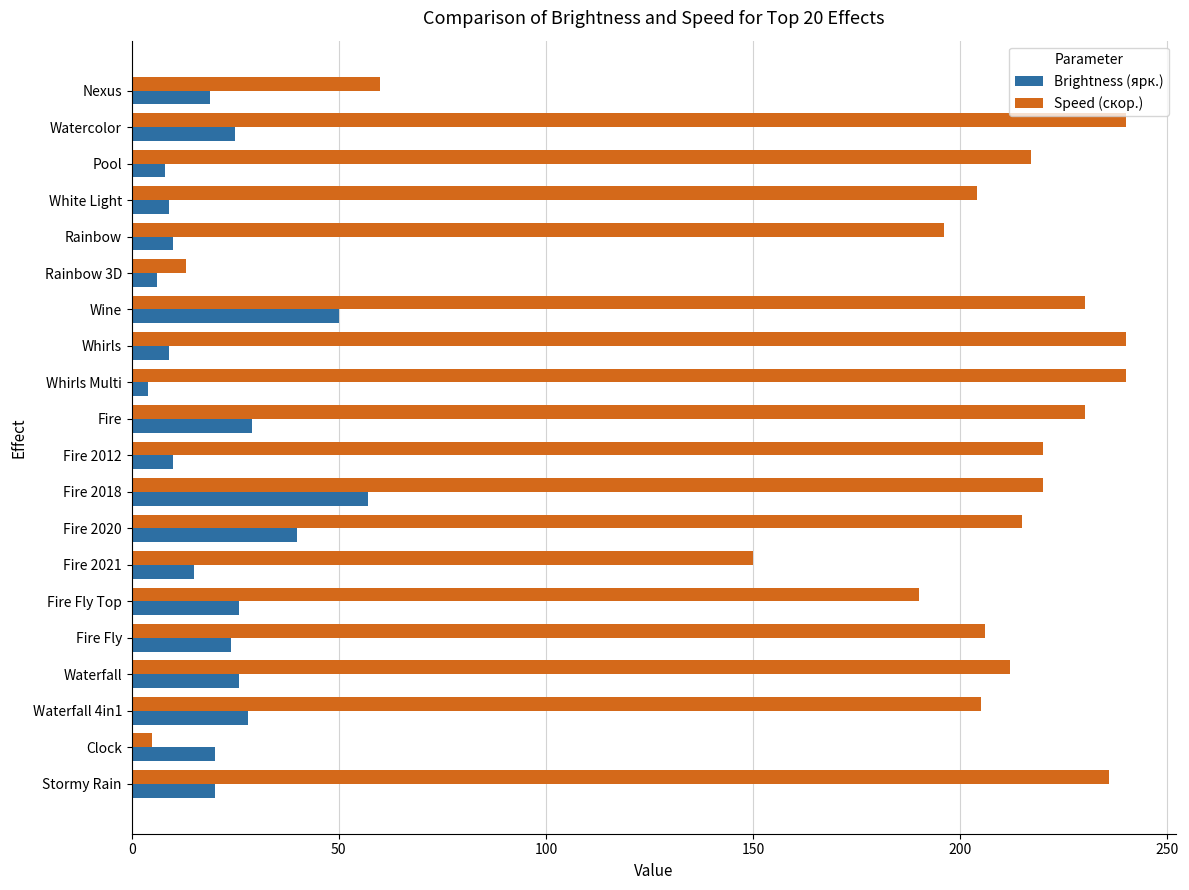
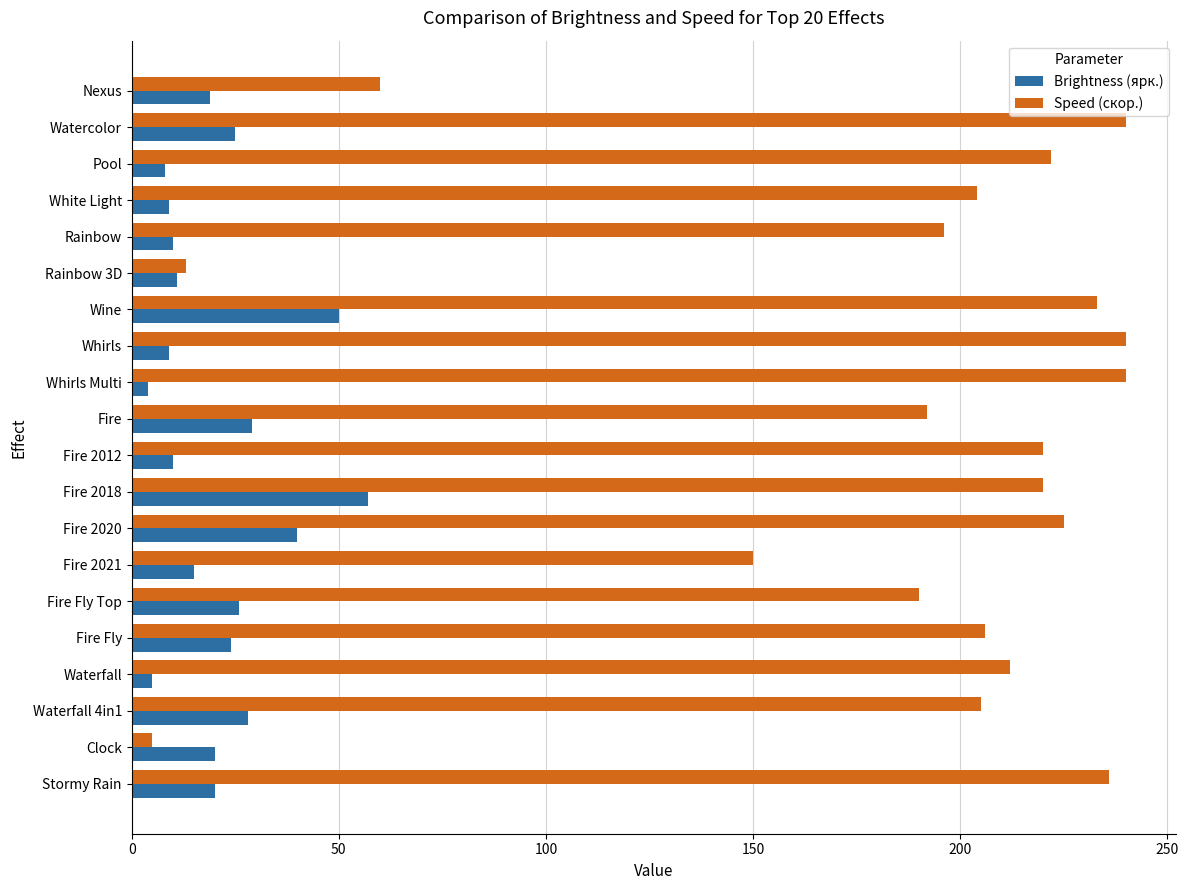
  {
    "Brightness (ярк.)": {
      "Nexus": 19,
      "Watercolor": 25,
      "Pool": 8,
      "White Light": 9,
      "Rainbow": 10,
-     "Rainbow 3D": 6,
+     "Rainbow 3D": 11,
      "Wine": 50,
      "Whirls": 9,
      "Whirls Multi": 4,
      "Fire": 29,
      "Fire 2012": 10,
      "Fire 2018": 57,
      "Fire 2020": 40,
      "Fire 2021": 15,
      "Fire Fly Top": 26,
      "Fire Fly": 24,
-     "Waterfall": 26,
+     "Waterfall": 5,
      "Waterfall 4in1": 28,
      "Clock": 20,
      "Stormy Rain": 20
    },
    "Speed (скор.)": {
      "Nexus": 60,
      "Watercolor": 240,
-     "Pool": 217,
+     "Pool": 222,
      "White Light": 204,
      "Rainbow": 196,
      "Rainbow 3D": 13,
-     "Wine": 230,
+     "Wine": 233,
      "Whirls": 240,
      "Whirls Multi": 240,
-     "Fire": 230,
+     "Fire": 192,
      "Fire 2012": 220,
      "Fire 2018": 220,
-     "Fire 2020": 215,
+     "Fire 2020": 225,
      "Fire 2021": 150,
      "Fire Fly Top": 190,
      "Fire Fly": 206,
      "Waterfall": 212,
      "Waterfall 4in1": 205,
      "Clock": 5,
      "Stormy Rain": 236
    }
  }
